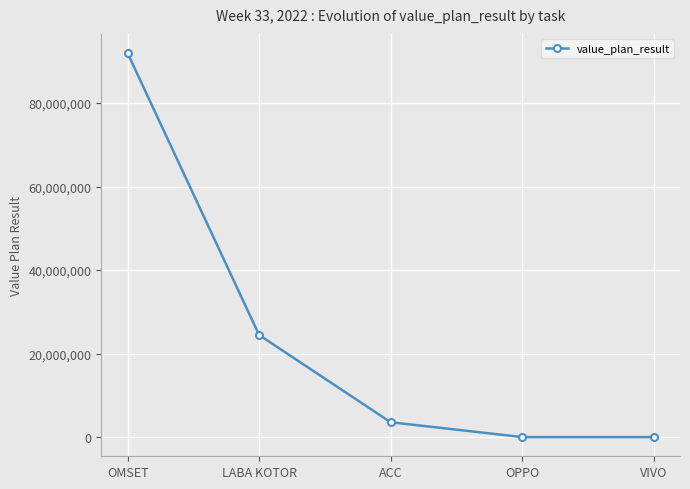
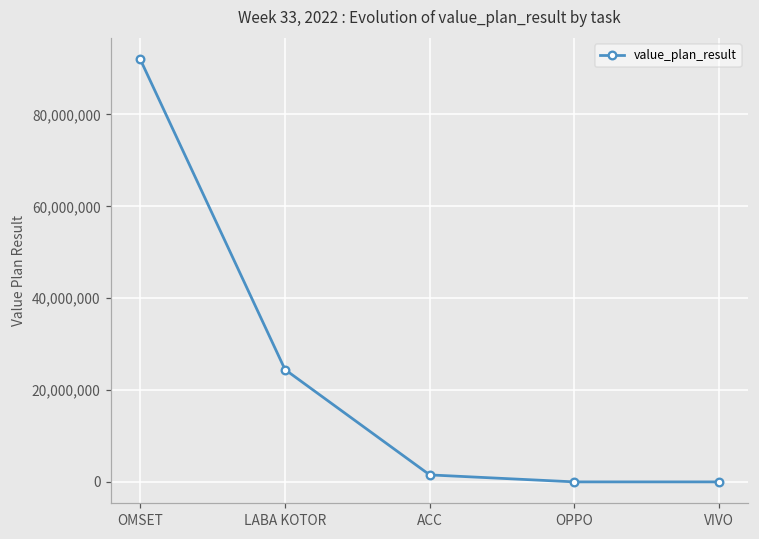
  {
    "OMSET": "92,000,000",
    "LABA KOTOR": "24,000,000",
-   "ACC": "4,000,000",
+   "ACC": "2,000,000",
    "OPPO": "0",
    "VIVO": "0"
  }
